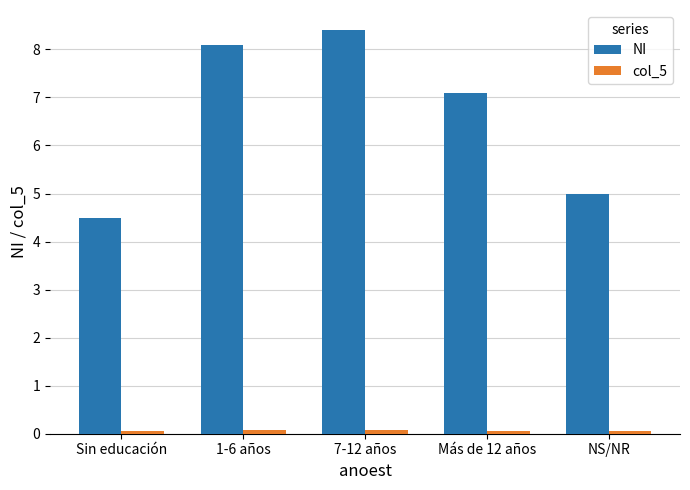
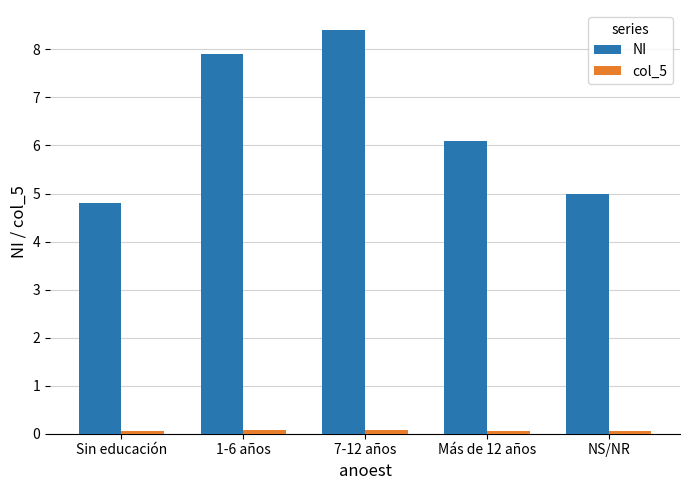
  {
    "NI": {
-     "Sin educación": 4.5,
-     "1-6 años": 8.1,
+     "Sin educación": 4.8,
+     "1-6 años": 7.9,
      "7-12 años": 8.4,
-     "Más de 12 años": 7.1,
+     "Más de 12 años": 6.1,
      "NS/NR": 5.0
    },
    "col_5": {
      "1-6 años": 0.1,
      "7-12 años": 0.1,
      "Más de 12 años": 0.1,
      "NS/NR": 0.1
    }
  }
